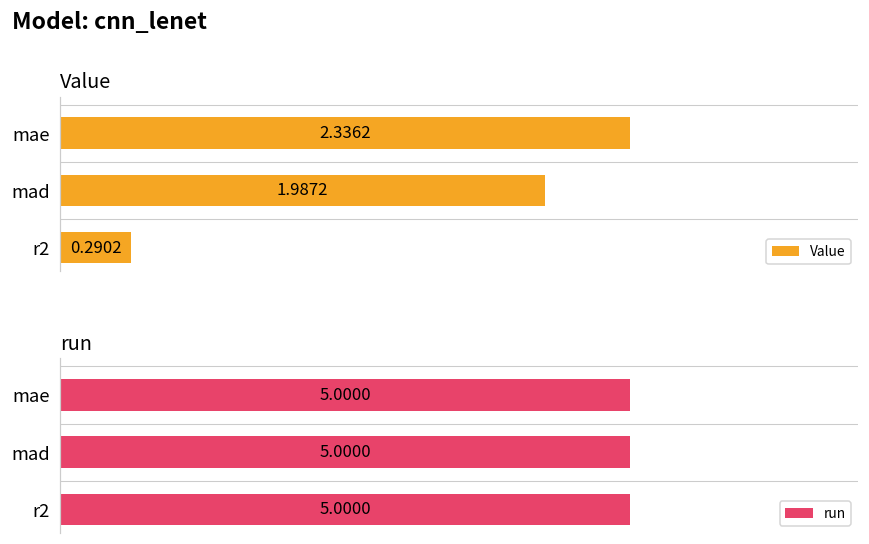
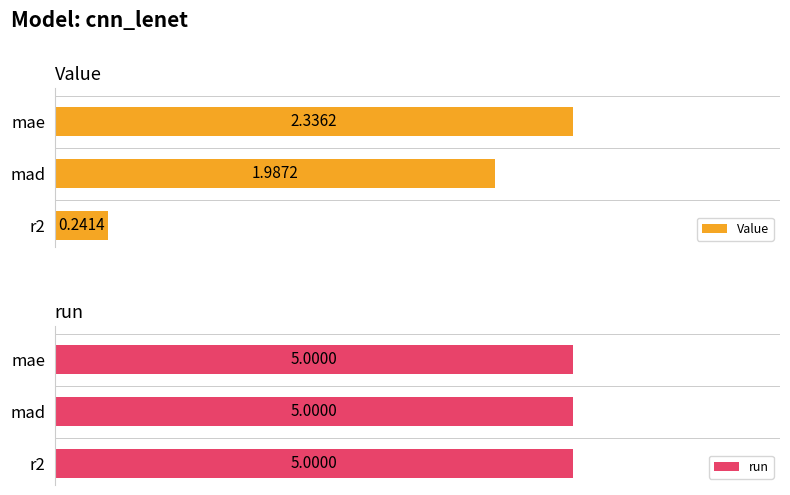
  {
    "Value": {
      "mae": 2.3362,
      "mad": 1.9872,
-     "r2": 0.2902
+     "r2": 0.2414
    },
    "run": {
      "mae": 5.0000,
      "mad": 5.0000,
      "r2": 5.0000
    }
  }
